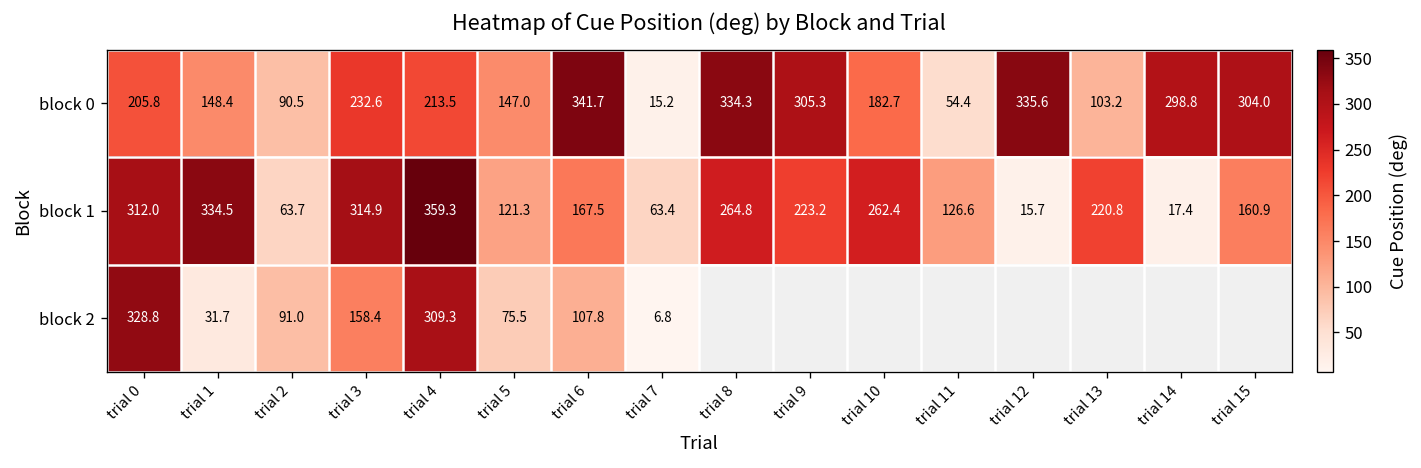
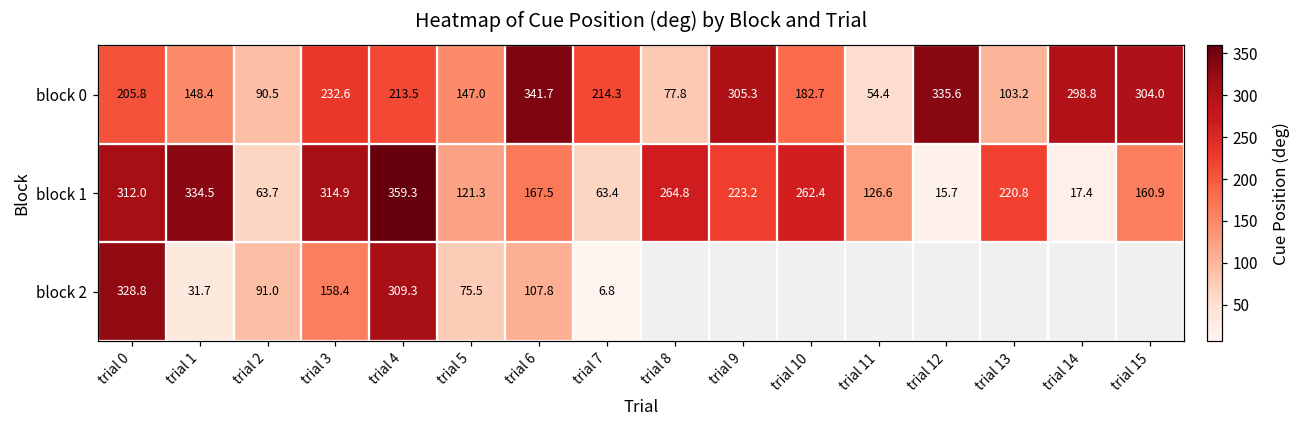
  {
    "block 0": {
      "trial 0": 205.8,
      "trial 1": 148.4,
      "trial 2": 90.5,
      "trial 3": 232.6,
      "trial 4": 213.5,
      "trial 5": 147.0,
      "trial 6": 341.7,
-     "trial 7": 15.2,
-     "trial 8": 334.3,
+     "trial 7": 214.3,
+     "trial 8": 77.8,
      "trial 9": 305.3,
      "trial 10": 182.7,
      "trial 11": 54.4,
      "trial 12": 335.6,
      "trial 13": 103.2,
      "trial 14": 298.8,
      "trial 15": 304.0
    },
    "block 1": {
      "trial 0": 312.0,
      "trial 1": 334.5,
      "trial 2": 63.7,
      "trial 3": 314.9,
      "trial 4": 359.3,
      "trial 5": 121.3,
      "trial 6": 167.5,
      "trial 7": 63.4,
      "trial 8": 264.8,
      "trial 9": 223.2,
      "trial 10": 262.4,
      "trial 11": 126.6,
      "trial 12": 15.7,
      "trial 13": 220.8,
      "trial 14": 17.4,
      "trial 15": 160.9
    },
    "block 2": {
      "trial 0": 328.8,
      "trial 1": 31.7,
      "trial 2": 91.0,
      "trial 3": 158.4,
      "trial 4": 309.3,
      "trial 5": 75.5,
      "trial 6": 107.8,
      "trial 7": 6.8
    }
  }
